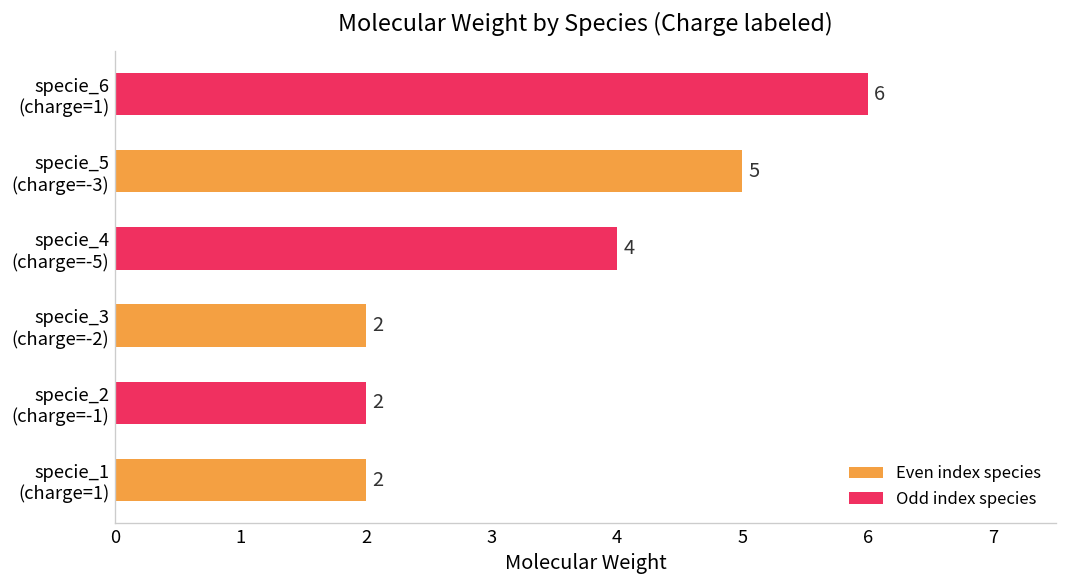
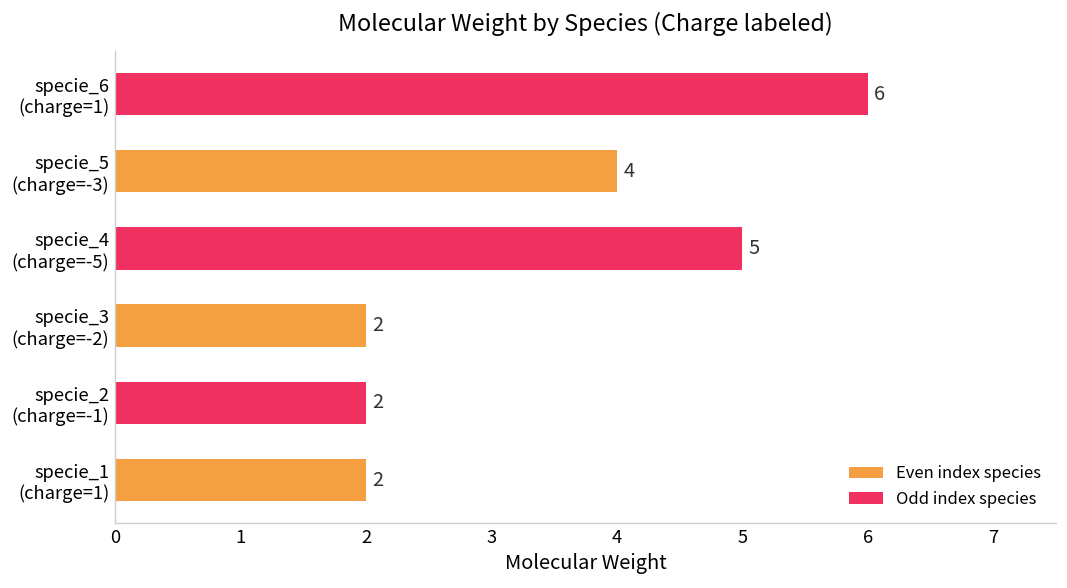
  {
    "specie_6 (charge=1)": 6,
-   "specie_5 (charge=-3)": 5,
-   "specie_4 (charge=-5)": 4,
+   "specie_5 (charge=-3)": 4,
+   "specie_4 (charge=-5)": 5,
    "specie_3 (charge=-2)": 2,
    "specie_2 (charge=-1)": 2,
    "specie_1 (charge=1)": 2
  }
